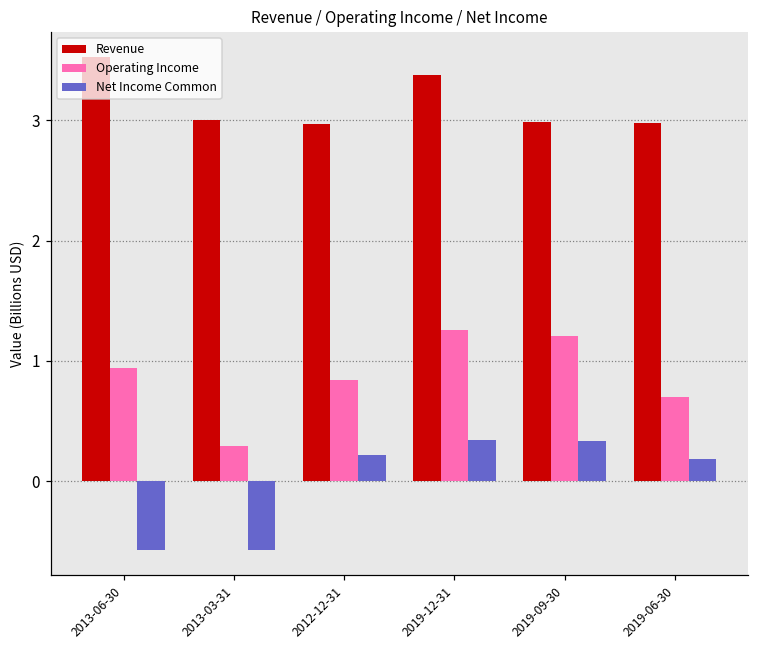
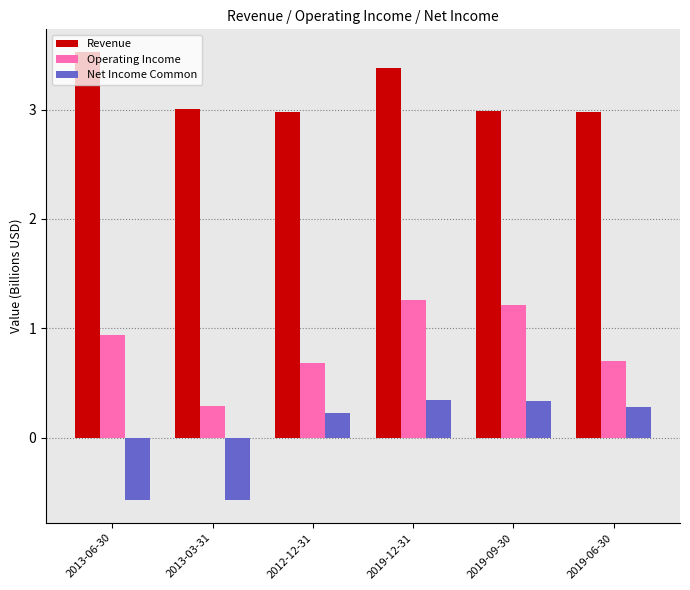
  {
    "Revenue": {
      "2013-03-31": 3.01,
      "2012-12-31": 2.97,
      "2019-12-31": 3.38,
      "2019-09-30": 2.99,
      "2019-06-30": 2.98
    },
    "Operating Income": {
      "2013-06-30": 0.94,
      "2013-03-31": 0.29,
-     "2012-12-31": 0.84,
+     "2012-12-31": 0.68,
      "2019-12-31": 1.26,
      "2019-09-30": 1.21,
      "2019-06-30": 0.70
    },
    "Net Income Common": {
      "2013-06-30": -0.57,
      "2013-03-31": -0.58,
      "2012-12-31": 0.22,
      "2019-12-31": 0.35,
      "2019-09-30": 0.34,
-     "2019-06-30": 0.19
+     "2019-06-30": 0.28
    }
  }
